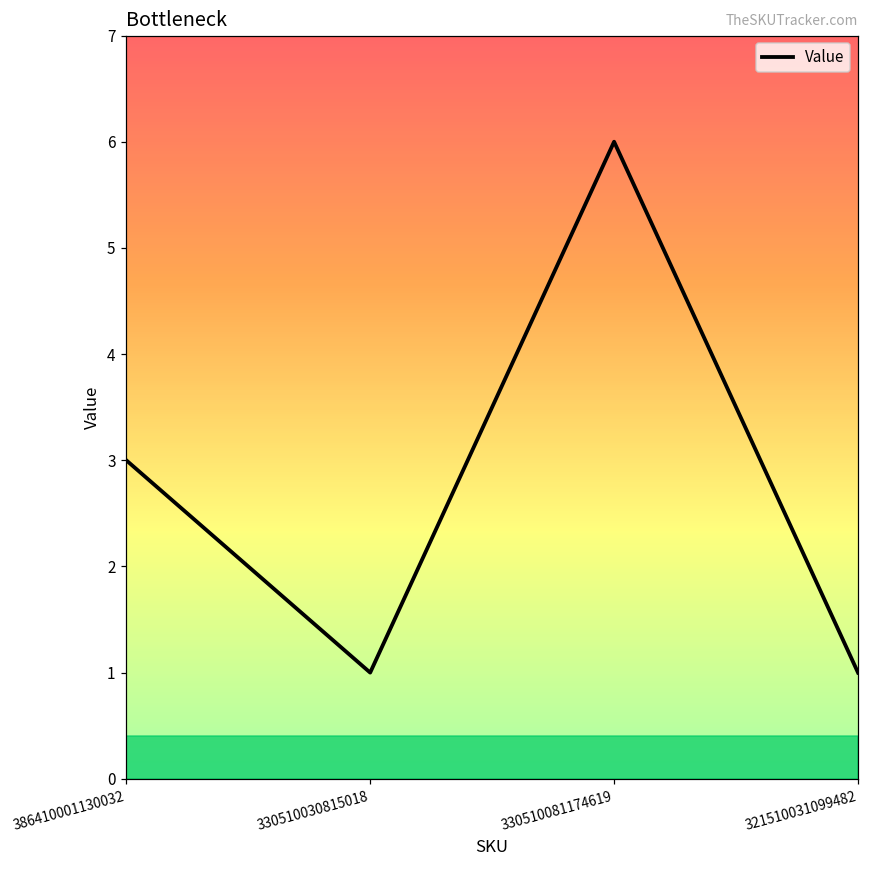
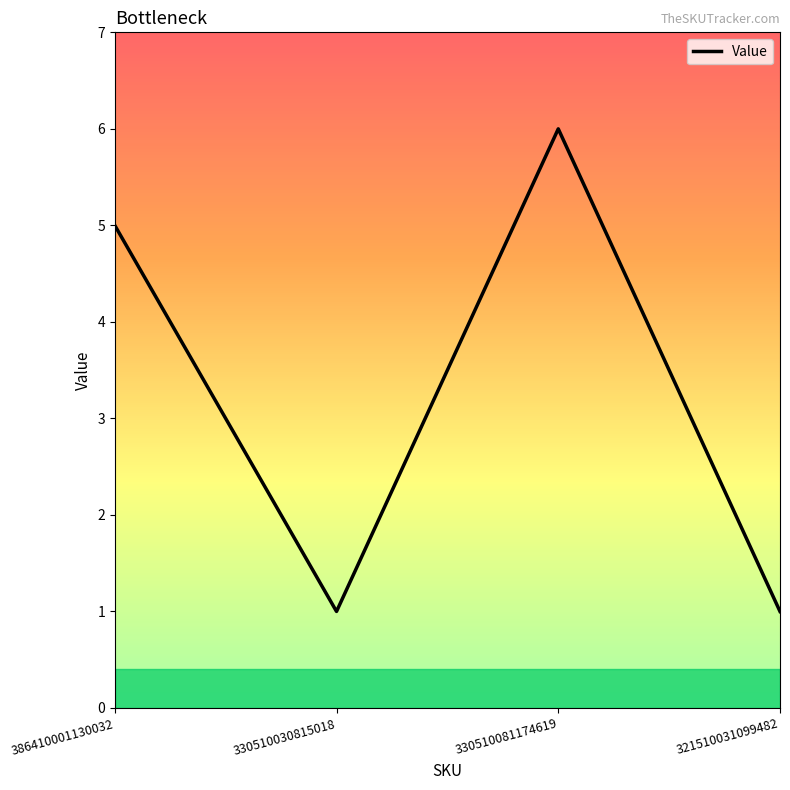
  {
-   "386410001130032": 3,
+   "386410001130032": 5,
    "330510030815018": 1,
    "330510081174619": 6,
    "321510031099482": 1
  }
